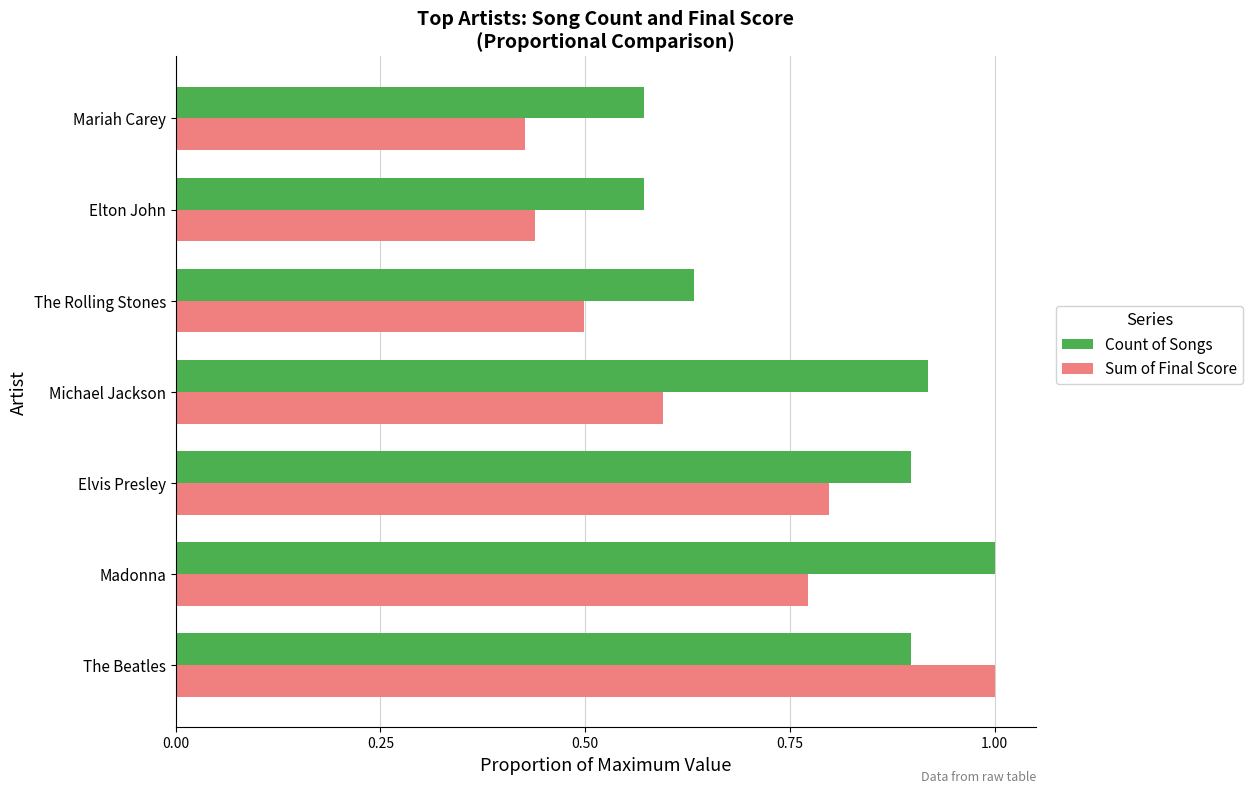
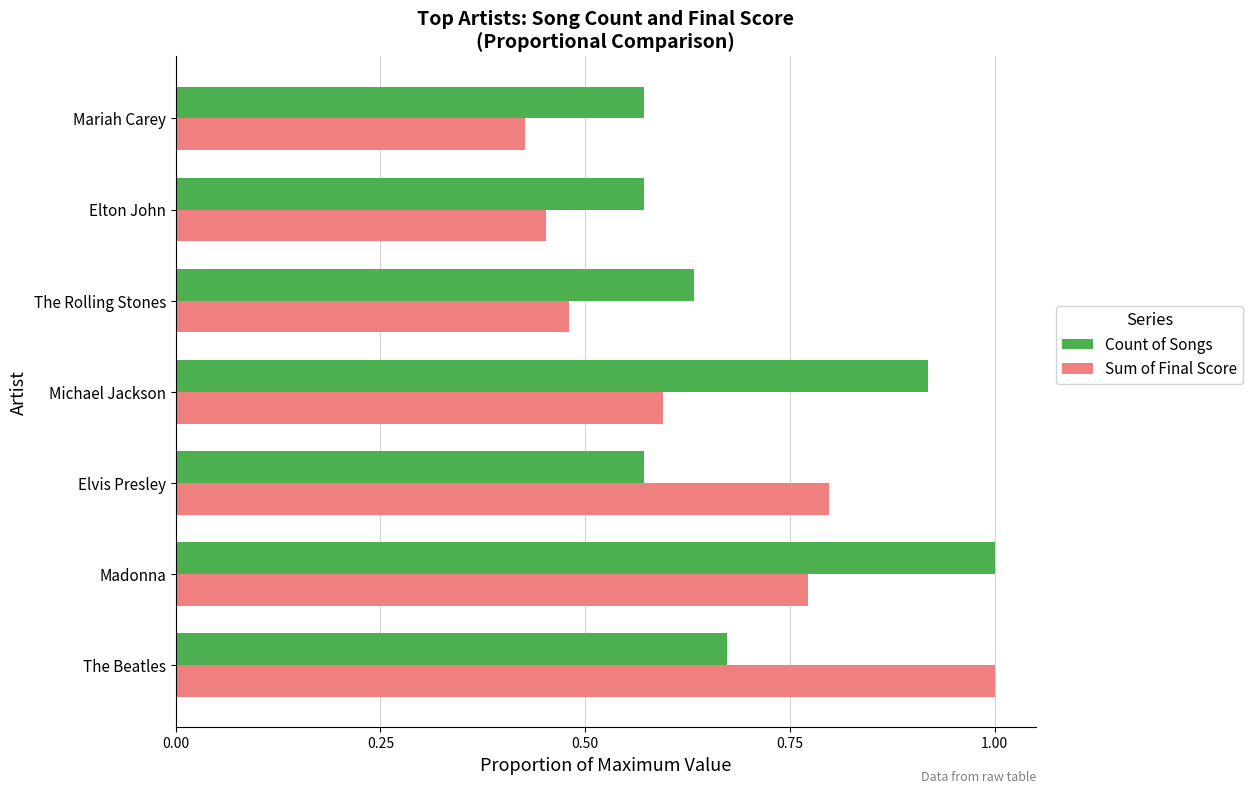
  {
    "Count of Songs": {
      "Mariah Carey": 0.57,
      "Elton John": 0.57,
      "The Rolling Stones": 0.63,
      "Michael Jackson": 0.92,
-     "Elvis Presley": 0.90,
+     "Elvis Presley": 0.57,
      "Madonna": 1.00,
-     "The Beatles": 0.90
+     "The Beatles": 0.67
    },
    "Sum of Final Score": {
      "Mariah Carey": 0.43,
-     "Elton John": 0.44,
-     "The Rolling Stones": 0.50,
+     "Elton John": 0.45,
+     "The Rolling Stones": 0.48,
      "Michael Jackson": 0.59,
      "Elvis Presley": 0.80,
      "Madonna": 0.77,
      "The Beatles": 1.00
    }
  }
